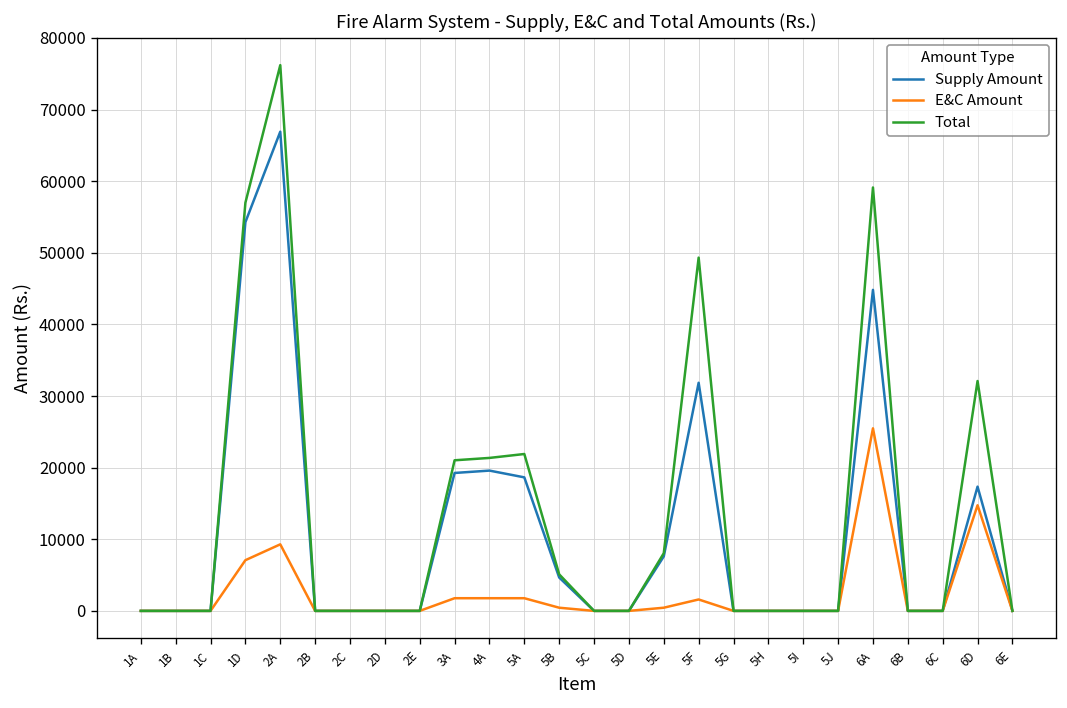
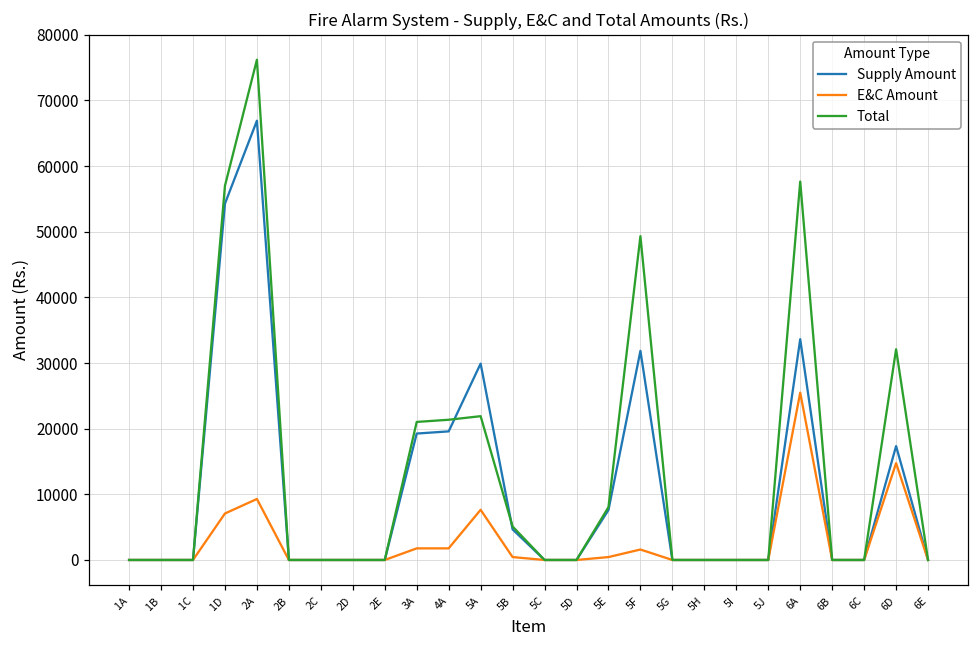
  {
    "Supply Amount": {
      "1D": 54000,
      "2A": 67000,
      "3A": 19000,
      "4A": 20000,
-     "5A": 19000,
+     "5A": 30000,
      "5B": 5000,
      "5E": 8000,
      "5F": 32000,
-     "6A": 45000,
+     "6A": 34000,
      "6D": 17000
    },
    "E&C Amount": {
      "1D": 7000,
      "2A": 9000,
      "3A": 2000,
      "4A": 2000,
-     "5A": 2000,
+     "5A": 8000,
      "5B": 0,
      "5E": 0,
      "5F": 2000,
      "6A": 25000,
      "6D": 15000
    },
    "Total": {
      "1D": 57000,
      "2A": 76000,
      "3A": 21000,
      "4A": 21000,
      "5A": 22000,
      "5B": 5000,
      "5E": 8000,
      "5F": 49000,
-     "6A": 59000,
+     "6A": 58000,
      "6D": 32000
    }
  }
